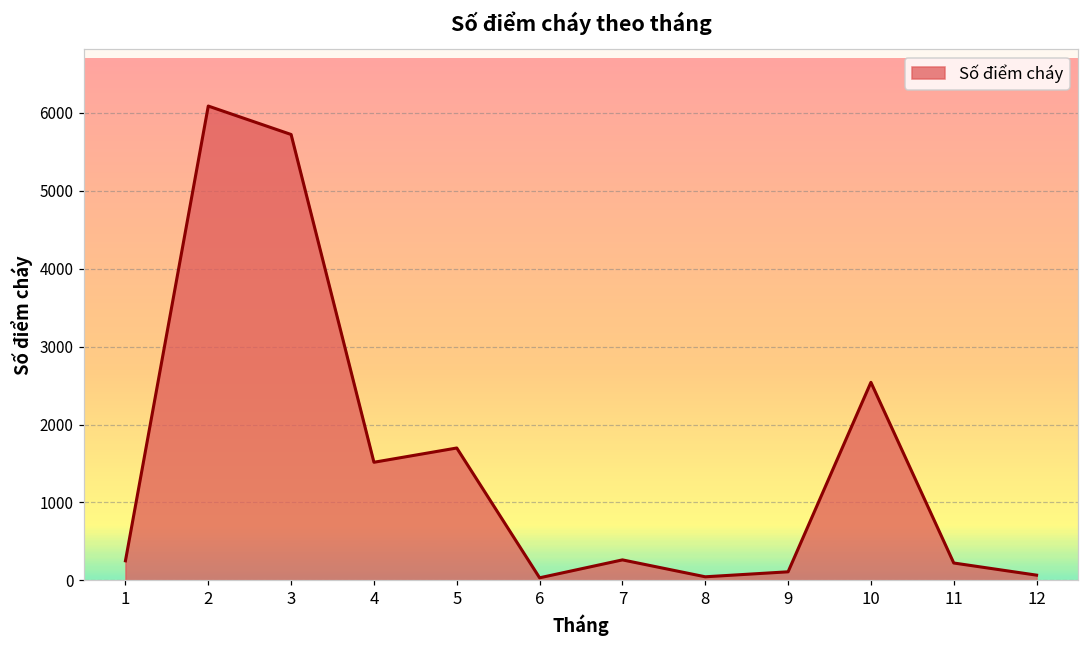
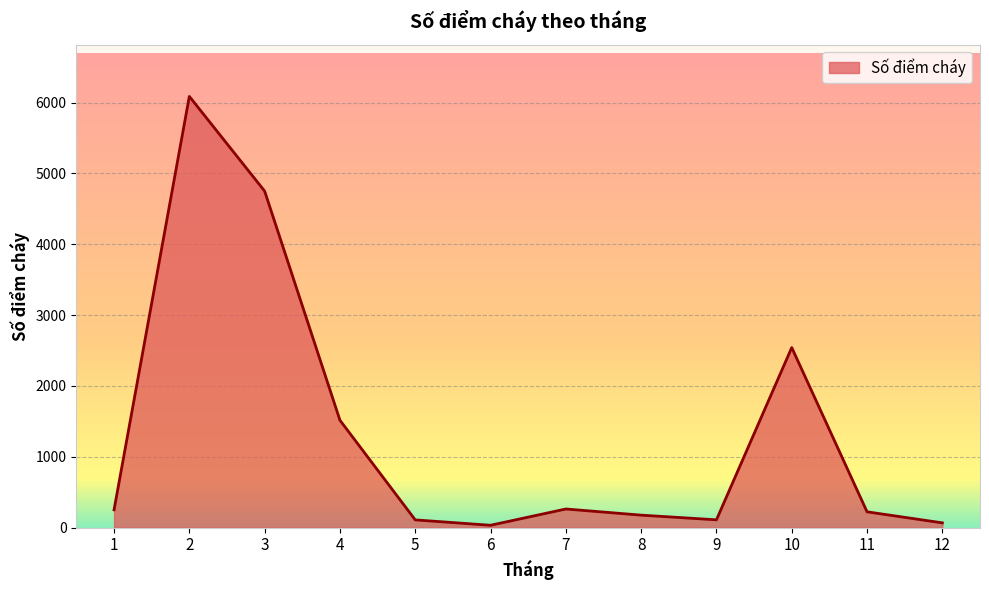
  {
    "1": 300,
    "2": 6100,
-   "3": 5700,
+   "3": 4800,
    "4": 1500,
-   "5": 1700,
+   "5": 100,
    "6": 0,
    "7": 300,
-   "8": 0,
+   "8": 200,
    "9": 100,
    "10": 2500,
    "11": 200,
    "12": 100
  }
